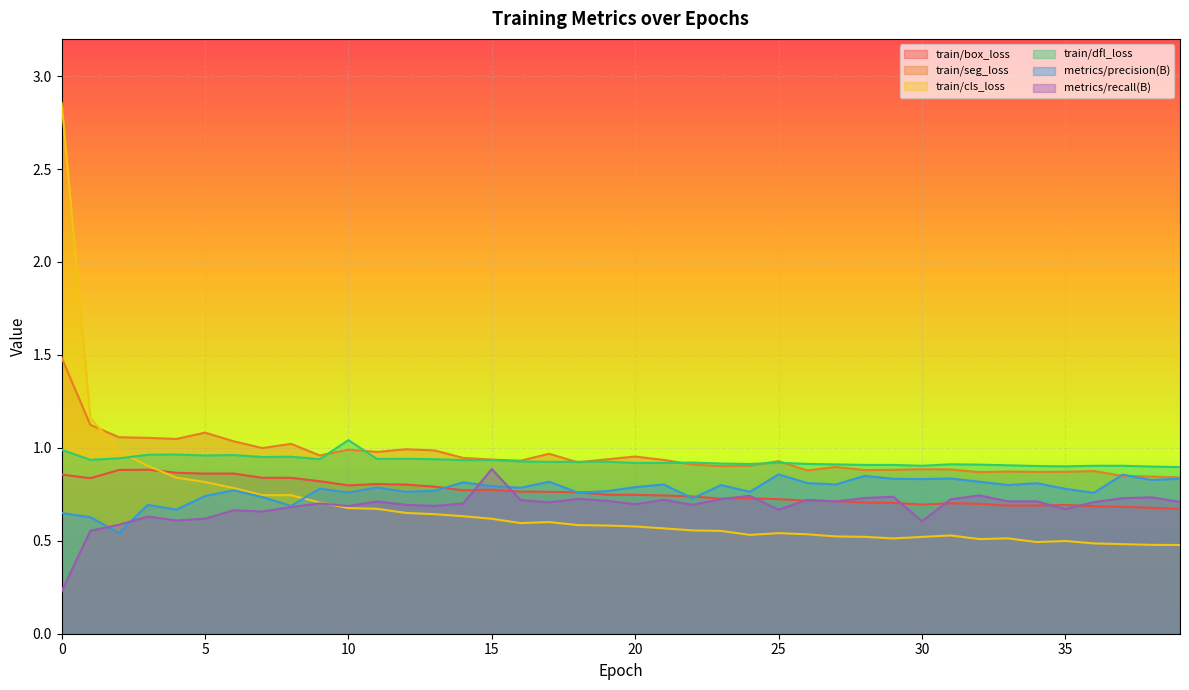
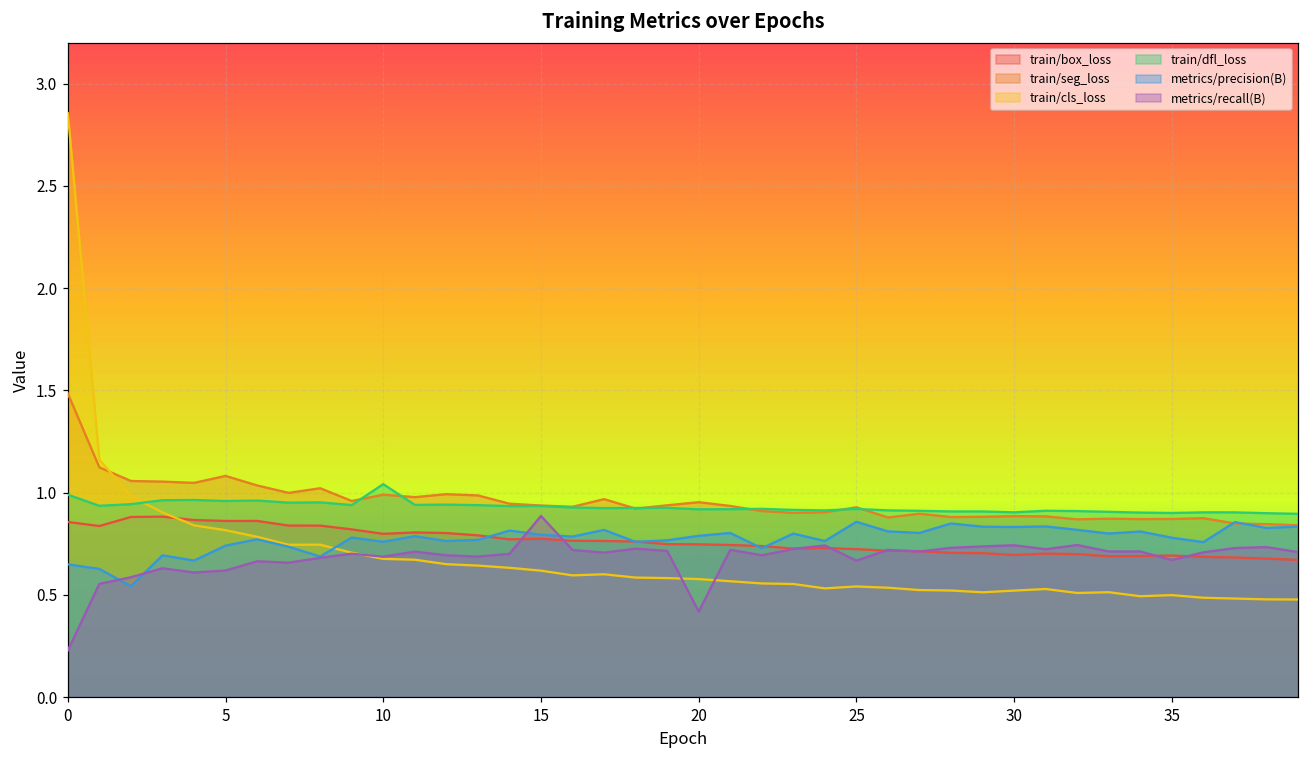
  {
    "train/dfl_loss": {
      "0": 0.99,
      "5": 0.96,
      "10": 1.04,
      "20": 0.92,
      "30": 0.90,
      "35": 0.90
    },
    "metrics/precision(B)": {
      "0": 0.65,
      "5": 0.74,
      "10": 0.76,
      "15": 0.79,
      "20": 0.79,
      "25": 0.86,
      "30": 0.83,
      "35": 0.78
    },
    "metrics/recall(B)": {
      "0": 0.23,
      "5": 0.62,
      "15": 0.89,
-     "20": 0.70,
+     "20": 0.42,
      "25": 0.67,
-     "30": 0.60,
+     "30": 0.74,
      "35": 0.67
    }
  }
